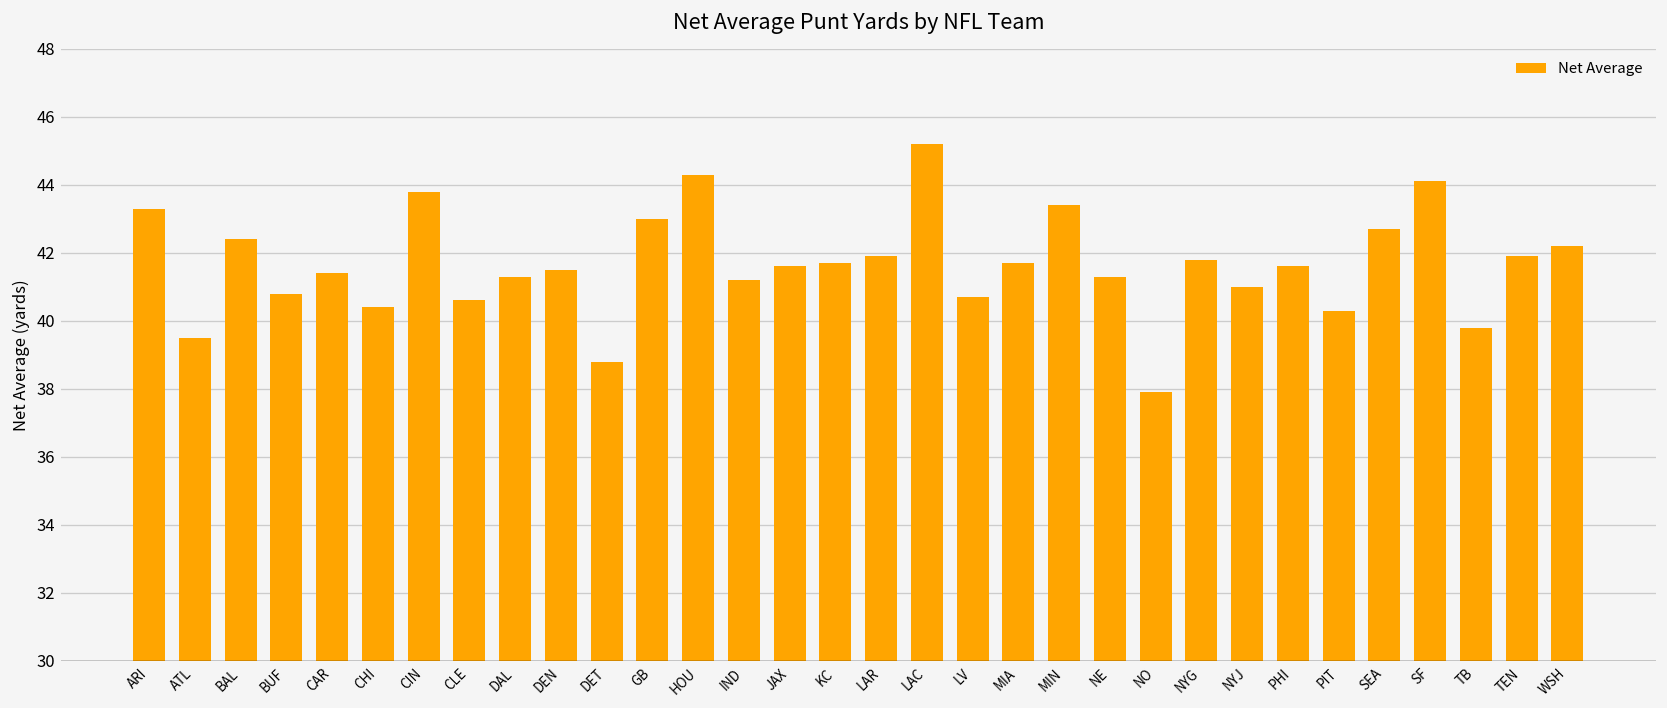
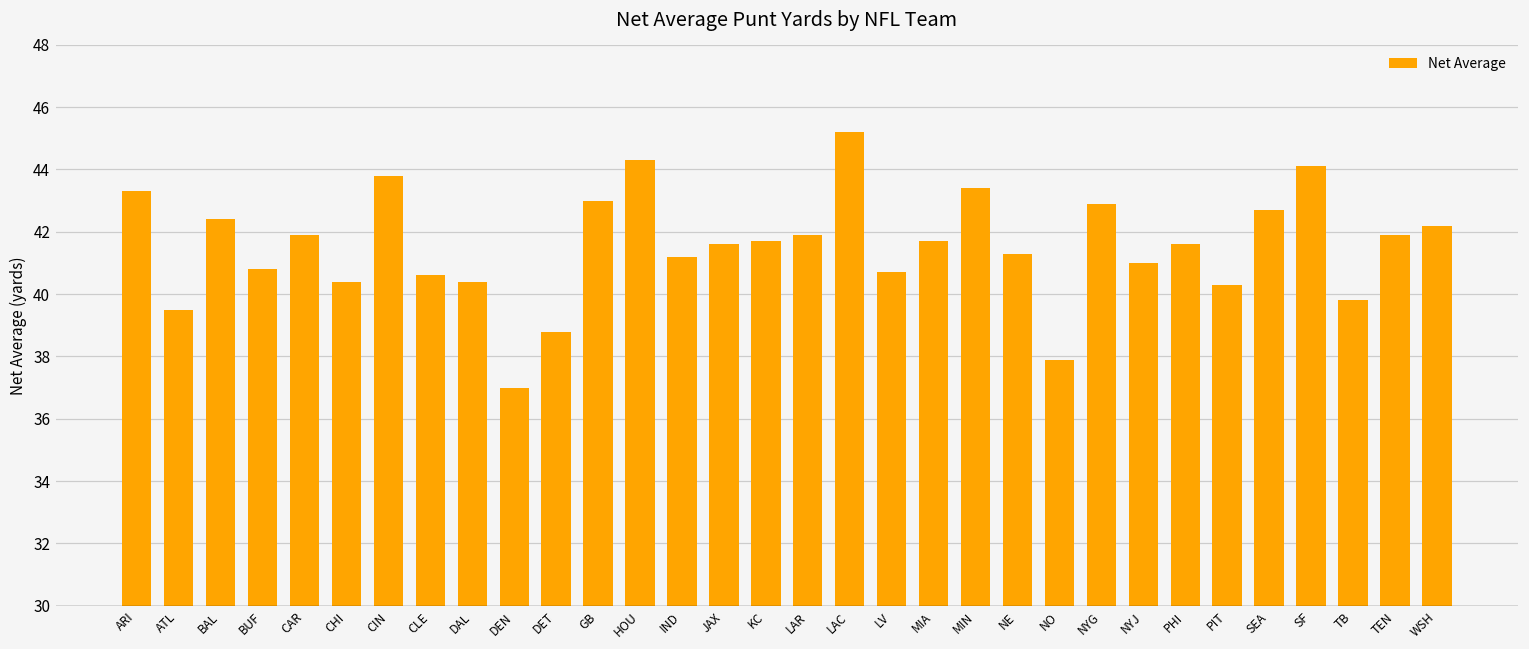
  {
    "ARI": 43.3,
    "ATL": 39.5,
    "BAL": 42.4,
    "BUF": 40.8,
-   "CAR": 41.4,
+   "CAR": 41.9,
    "CHI": 40.4,
    "CIN": 43.8,
    "CLE": 40.6,
-   "DAL": 41.3,
-   "DEN": 41.5,
+   "DAL": 40.4,
+   "DEN": 37.0,
    "DET": 38.8,
    "GB": 43.0,
    "HOU": 44.3,
    "IND": 41.2,
    "JAX": 41.6,
    "KC": 41.7,
    "LAR": 41.9,
    "LAC": 45.2,
    "LV": 40.7,
    "MIA": 41.7,
    "MIN": 43.4,
    "NE": 41.3,
    "NO": 37.9,
-   "NYG": 41.8,
+   "NYG": 42.9,
    "NYJ": 41.0,
    "PHI": 41.6,
    "PIT": 40.3,
    "SEA": 42.7,
    "SF": 44.1,
    "TB": 39.8,
    "TEN": 41.9,
    "WSH": 42.2
  }
